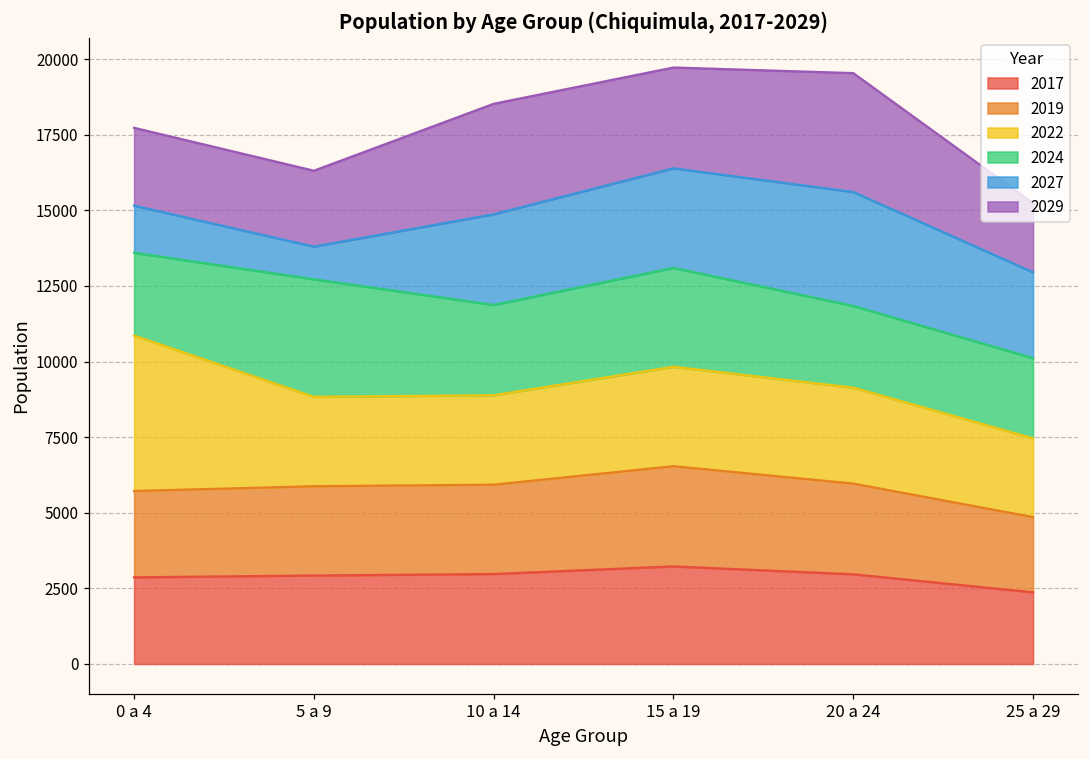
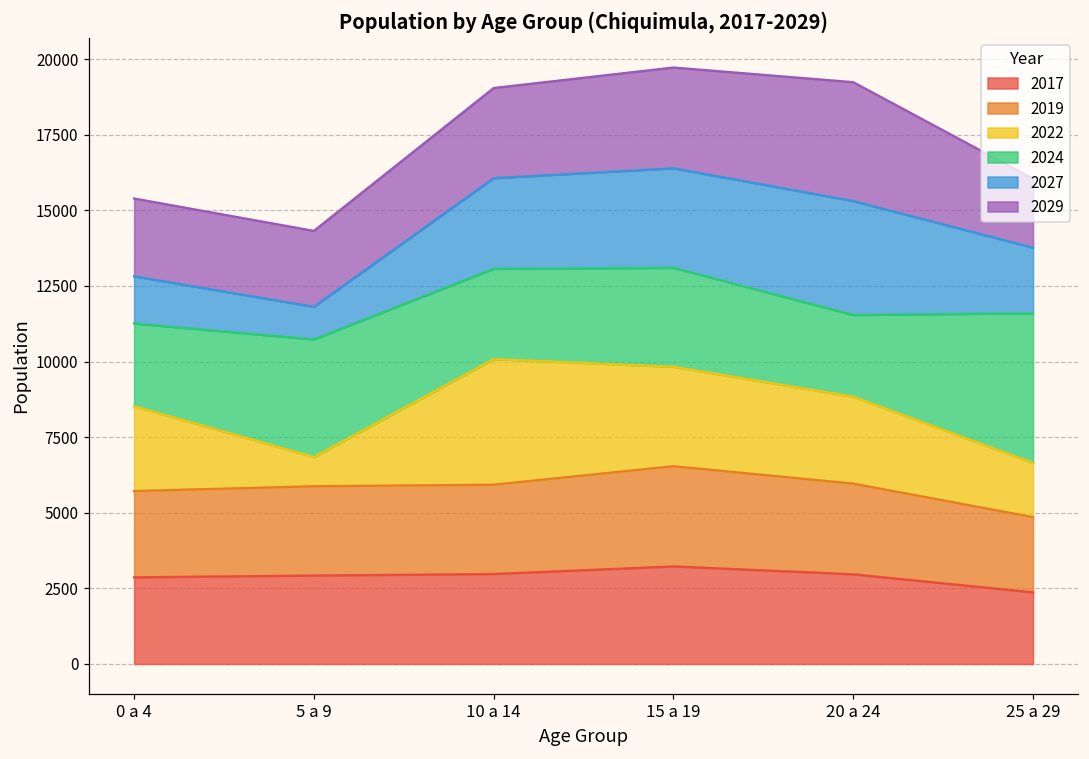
  {
    "2022": {
-     "0 a 4": 5100,
-     "5 a 9": 3000,
-     "10 a 14": 3000,
+     "0 a 4": 2800,
+     "5 a 9": 1000,
+     "10 a 14": 4200,
      "15 a 19": 3300,
-     "20 a 24": 3200,
-     "25 a 29": 2600
+     "20 a 24": 2900,
+     "25 a 29": 1800
    },
    "2024": {
      "0 a 4": 2700,
      "5 a 9": 3900,
      "10 a 14": 3000,
      "15 a 19": 3300,
      "20 a 24": 2700,
-     "25 a 29": 2700
+     "25 a 29": 5000
    },
    "2027": {
      "0 a 4": 1600,
      "5 a 9": 1100,
      "10 a 14": 3000,
      "15 a 19": 3300,
      "20 a 24": 3800,
-     "25 a 29": 2800
+     "25 a 29": 2200
    },
    "2029": {
      "0 a 4": 2600,
      "5 a 9": 2500,
-     "10 a 14": 3700,
+     "10 a 14": 3000,
      "15 a 19": 3300,
      "20 a 24": 3900
    }
  }
